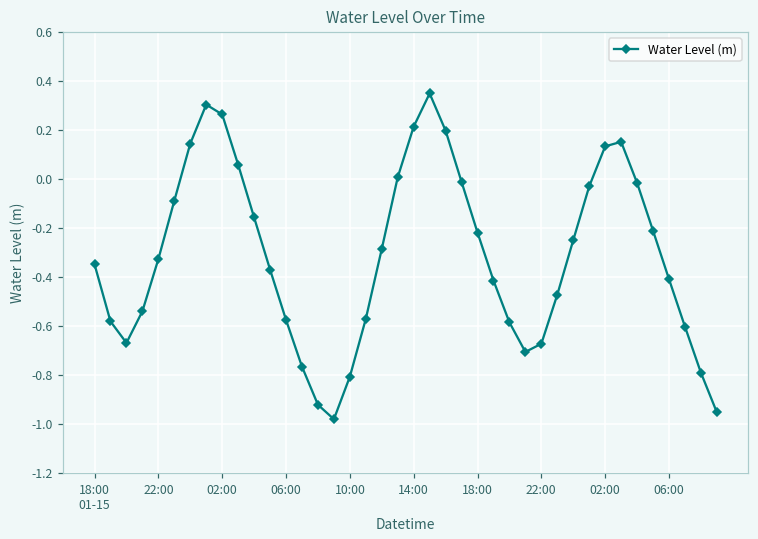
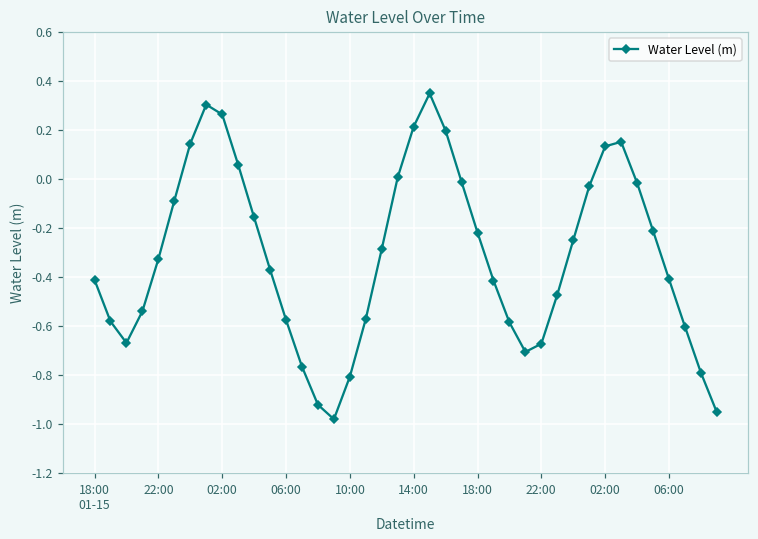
  {
-   "18:00 01-15": -0.35,
+   "18:00 01-15": -0.41,
    "10:00": -0.81,
    "14:00": 0.21,
    "18:00": -0.22
  }
